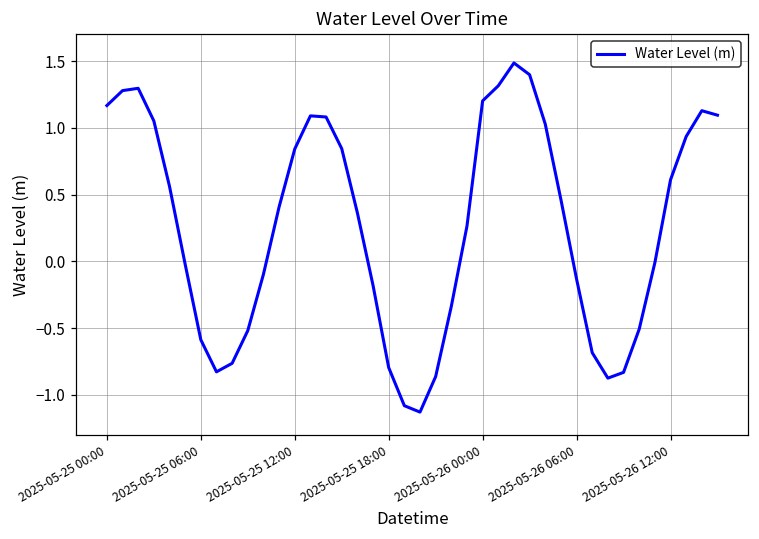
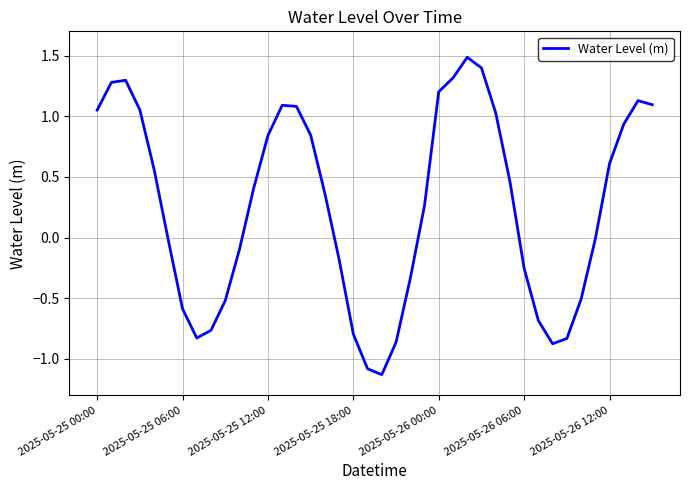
  {
-   "2025-05-25 00:00": 1.17,
+   "2025-05-25 00:00": 1.05,
    "2025-05-25 06:00": -0.59,
    "2025-05-25 12:00": 0.84,
    "2025-05-25 18:00": -0.80,
    "2025-05-26 00:00": 1.20,
-   "2025-05-26 06:00": -0.13,
+   "2025-05-26 06:00": -0.25,
    "2025-05-26 12:00": 0.61
  }
